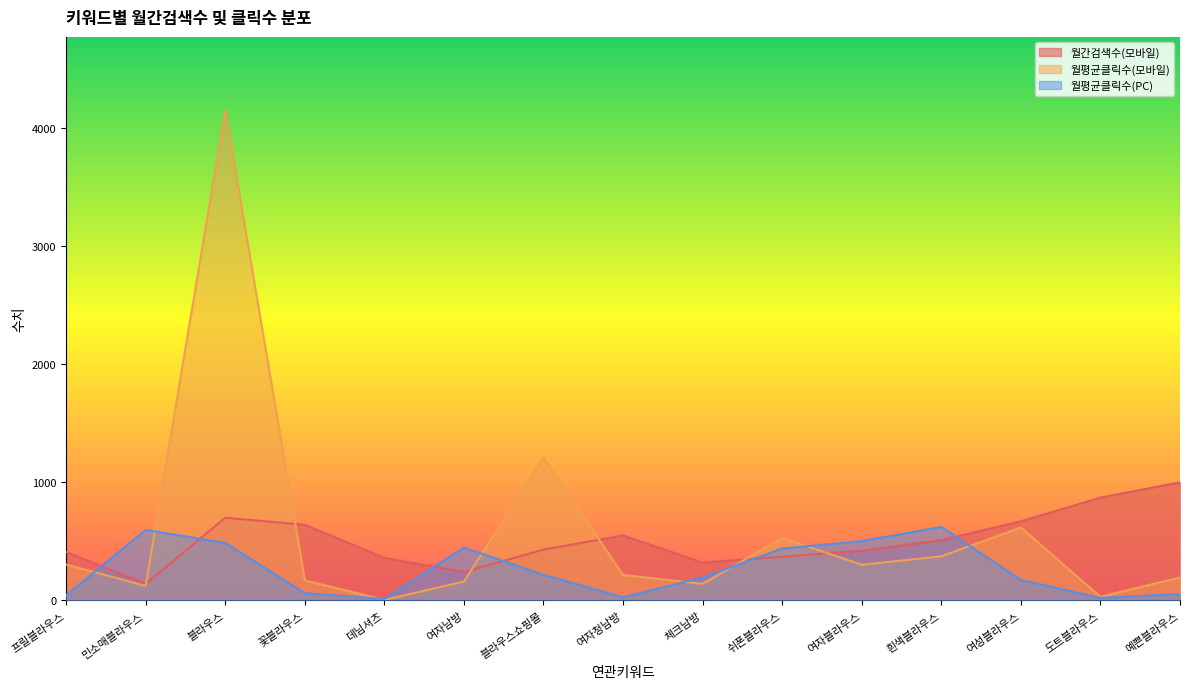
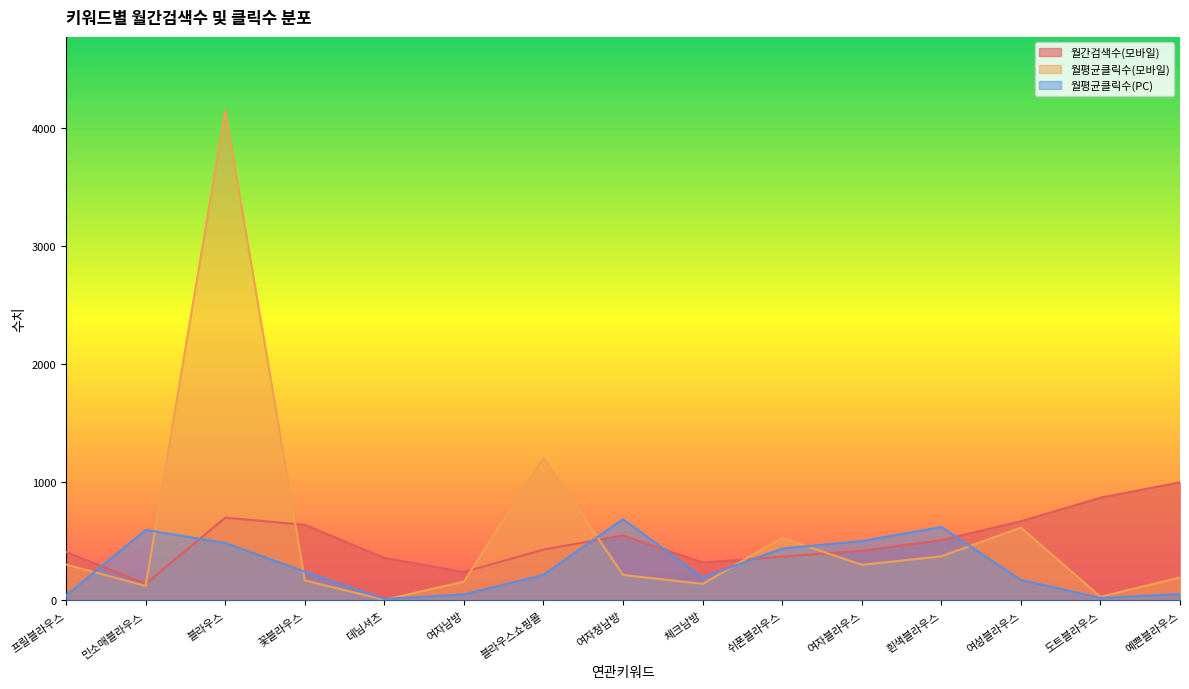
  {
    "월평균클릭수(PC)": {
      "프릴블라우스": 40,
      "민소매블라우스": 600,
      "블라우스": 490,
-     "꽃블라우스": 60,
-     "여자남방": 450,
+     "꽃블라우스": 240,
+     "여자남방": 50,
      "블라우스쇼핑몰": 220,
-     "여자청남방": 30,
+     "여자청남방": 690,
      "체크남방": 190,
      "쉬폰블라우스": 440,
      "여자블라우스": 500,
      "흰색블라우스": 620,
      "여성블라우스": 170,
      "예쁜블라우스": 50
    }
  }
